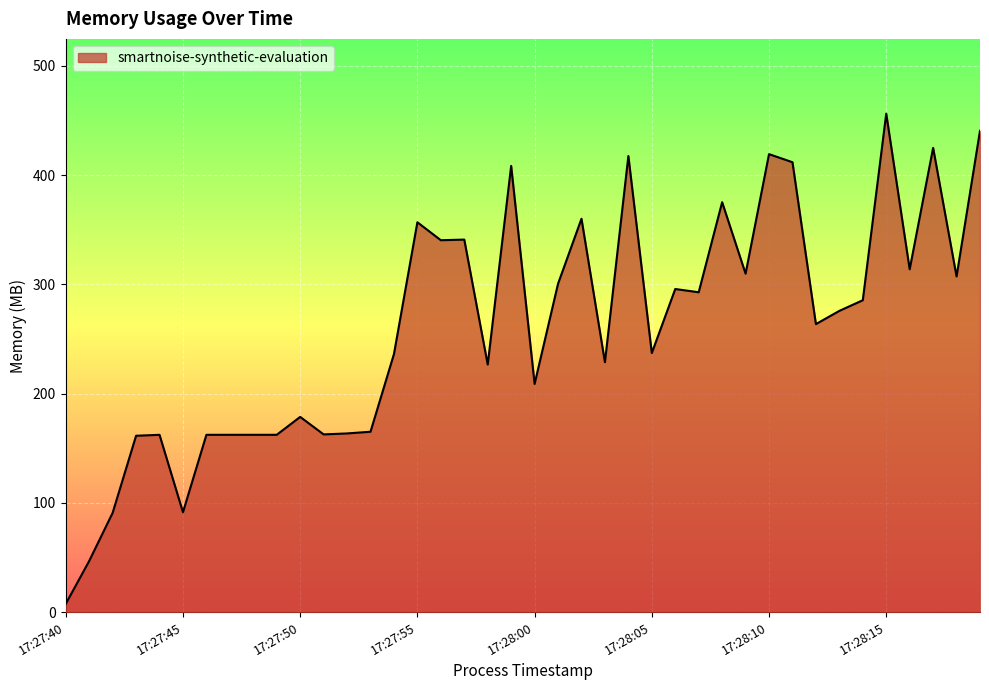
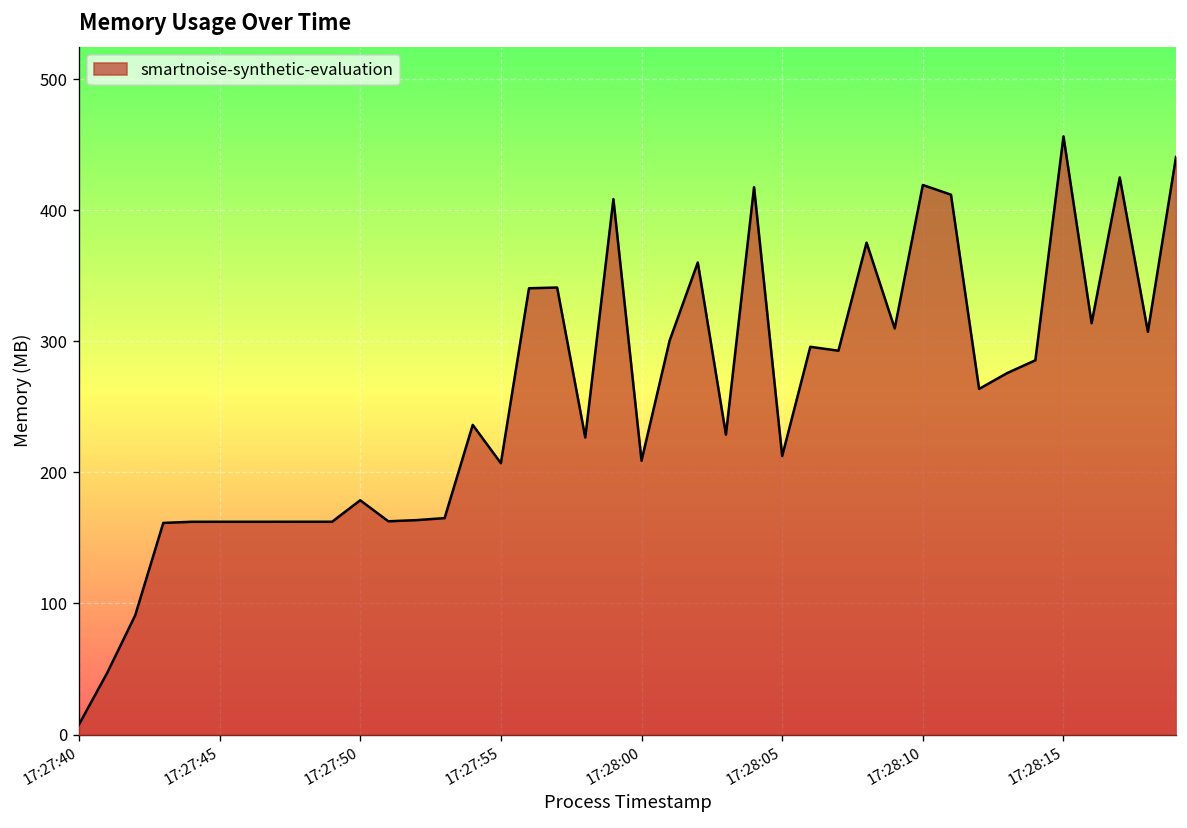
  {
    "17:27:40": 8,
-   "17:27:45": 91,
+   "17:27:45": 162,
    "17:27:50": 179,
-   "17:27:55": 357,
+   "17:27:55": 207,
    "17:28:00": 209,
-   "17:28:05": 237,
+   "17:28:05": 212,
    "17:28:10": 419,
    "17:28:15": 456
  }
